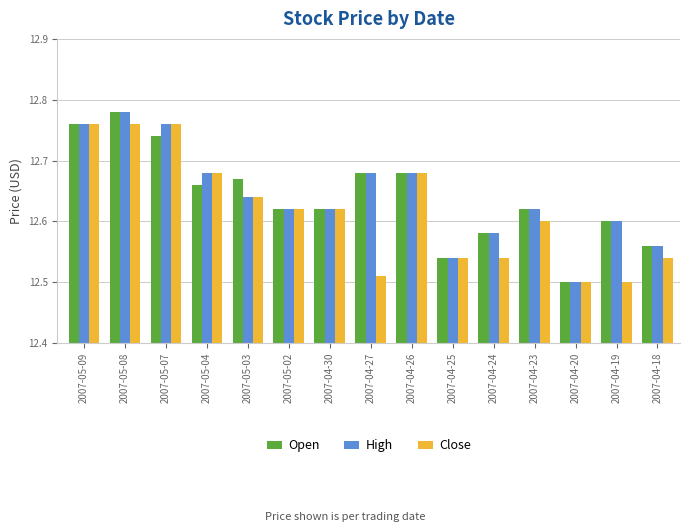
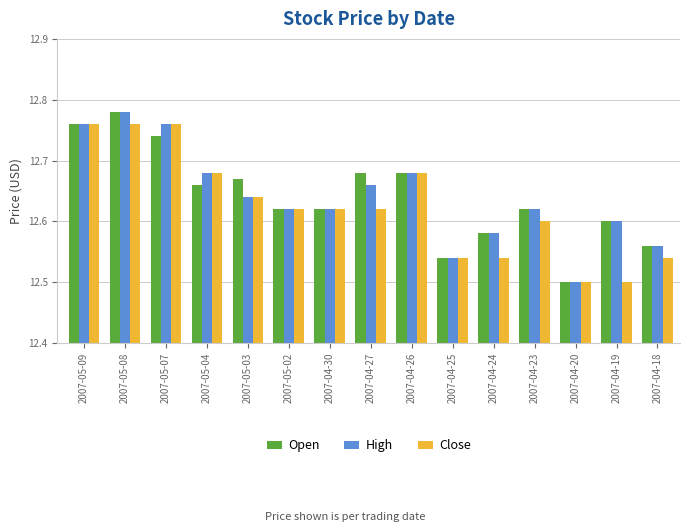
  {
    "Open": {
      "2007-05-09": 12.76,
      "2007-05-08": 12.78,
      "2007-05-07": 12.74,
      "2007-05-04": 12.66,
      "2007-05-03": 12.67,
      "2007-05-02": 12.62,
      "2007-04-30": 12.62,
      "2007-04-27": 12.68,
      "2007-04-26": 12.68,
      "2007-04-25": 12.54,
      "2007-04-24": 12.58,
      "2007-04-23": 12.62,
      "2007-04-20": 12.50,
      "2007-04-19": 12.60,
      "2007-04-18": 12.56
    },
    "High": {
      "2007-05-09": 12.76,
      "2007-05-08": 12.78,
      "2007-05-07": 12.76,
      "2007-05-04": 12.68,
      "2007-05-03": 12.64,
      "2007-05-02": 12.62,
      "2007-04-30": 12.62,
-     "2007-04-27": 12.68,
+     "2007-04-27": 12.66,
      "2007-04-26": 12.68,
      "2007-04-25": 12.54,
      "2007-04-24": 12.58,
      "2007-04-23": 12.62,
      "2007-04-20": 12.50,
      "2007-04-19": 12.60,
      "2007-04-18": 12.56
    },
    "Close": {
      "2007-05-09": 12.76,
      "2007-05-08": 12.76,
      "2007-05-07": 12.76,
      "2007-05-04": 12.68,
      "2007-05-03": 12.64,
      "2007-05-02": 12.62,
      "2007-04-30": 12.62,
-     "2007-04-27": 12.51,
+     "2007-04-27": 12.62,
      "2007-04-26": 12.68,
      "2007-04-25": 12.54,
      "2007-04-24": 12.54,
      "2007-04-23": 12.60,
      "2007-04-20": 12.50,
      "2007-04-19": 12.50,
      "2007-04-18": 12.54
    }
  }
